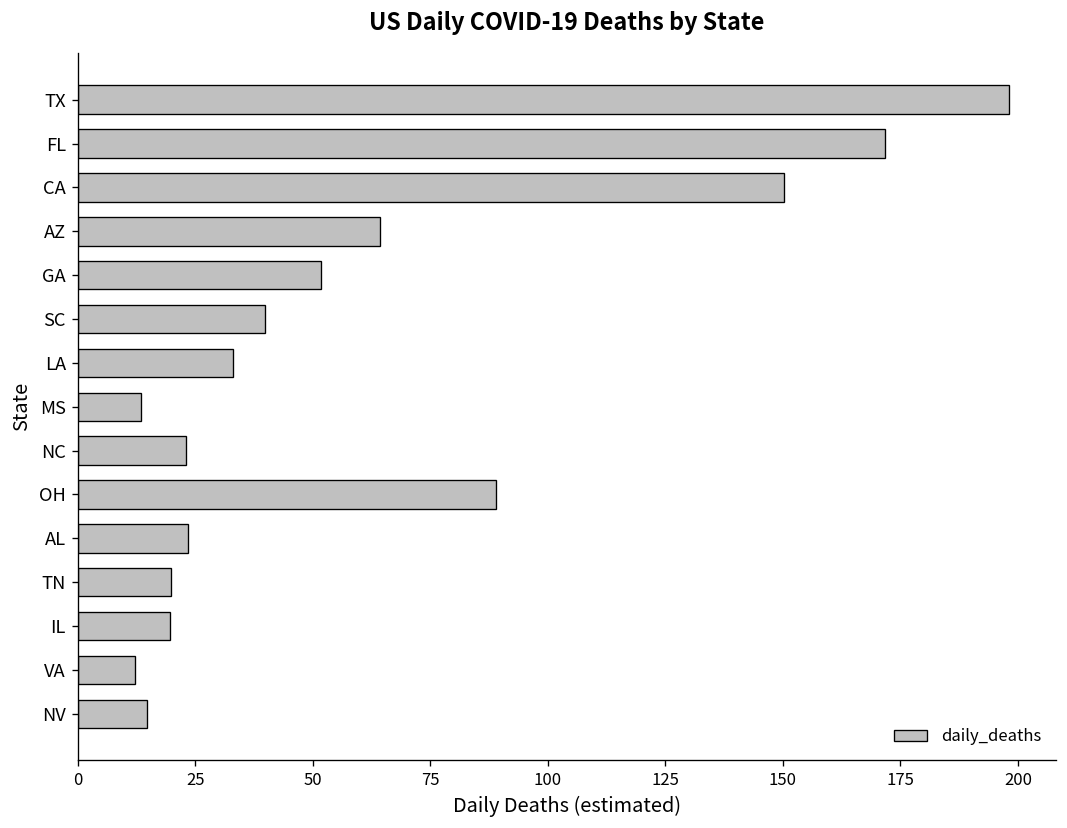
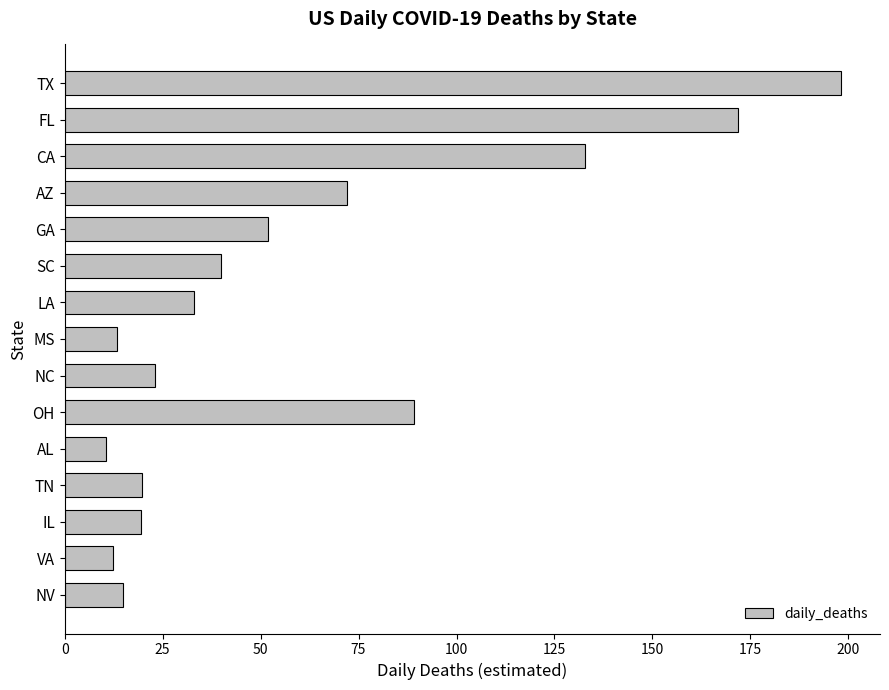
  {
    "TX": 198,
    "FL": 172,
-   "CA": 150,
-   "AZ": 64,
+   "CA": 133,
+   "AZ": 72,
    "GA": 52,
    "SC": 40,
    "LA": 33,
    "MS": 13,
    "NC": 23,
    "OH": 89,
-   "AL": 24,
+   "AL": 11,
    "TN": 20,
    "IL": 20,
    "VA": 12,
    "NV": 15
  }
